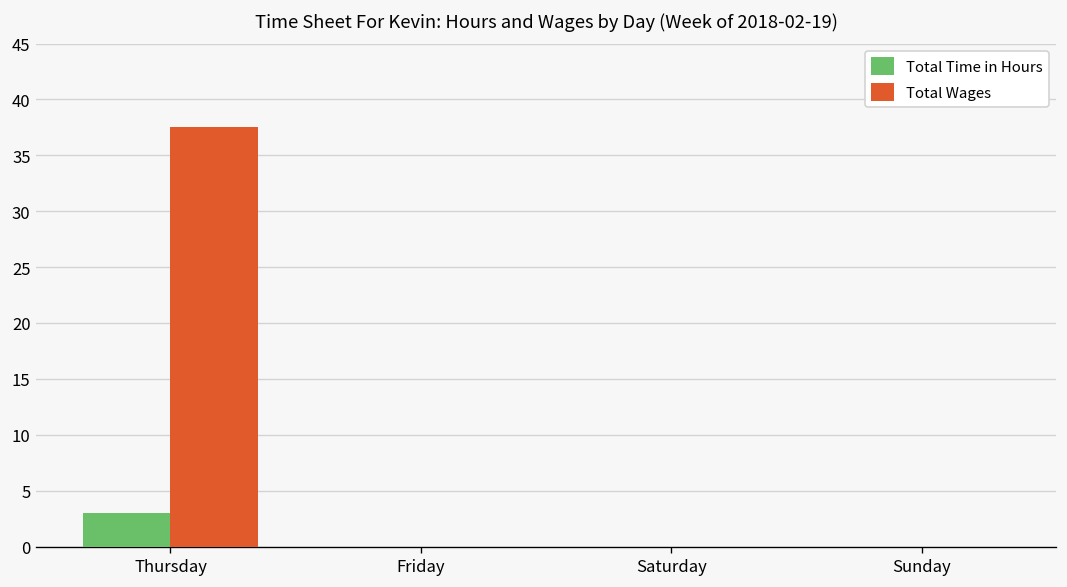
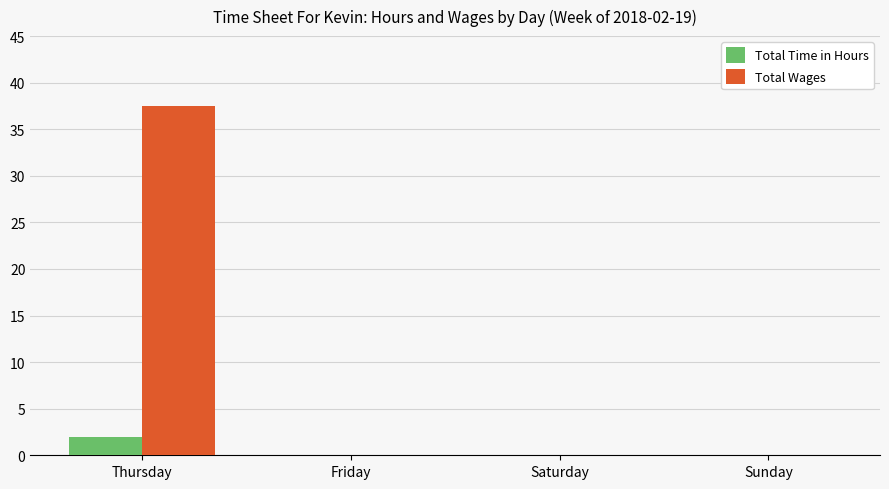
  {
    "Total Time in Hours": {
-     "Thursday": 3,
+     "Thursday": 2,
      "Friday": 0,
      "Saturday": 0,
      "Sunday": 0
    },
    "Total Wages": {
      "Thursday": 38,
      "Friday": 0,
      "Saturday": 0,
      "Sunday": 0
    }
  }
